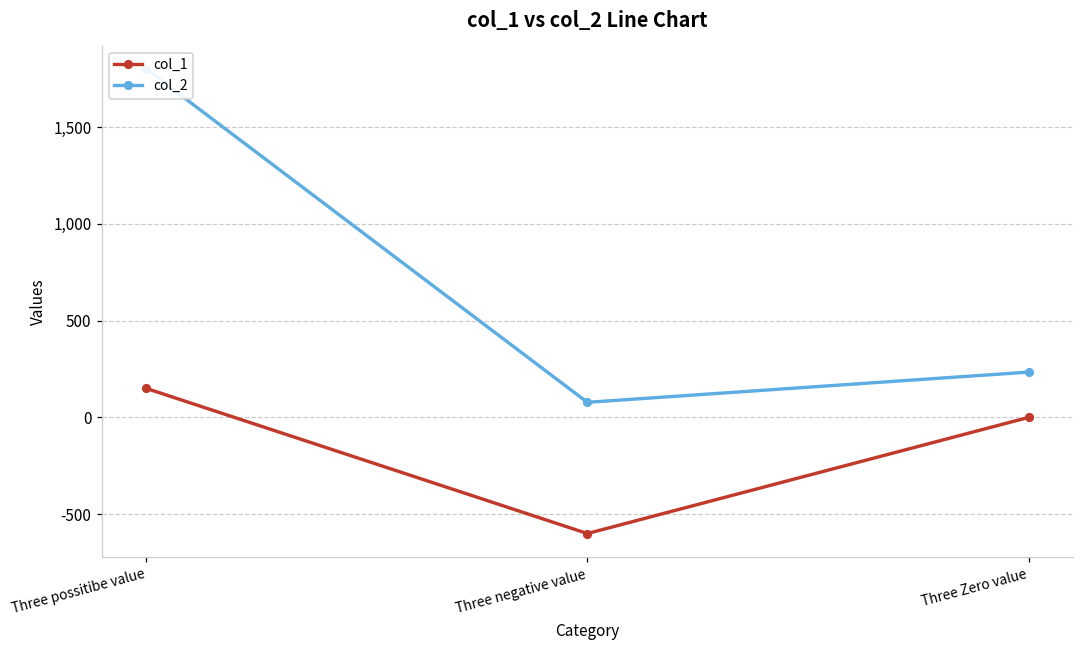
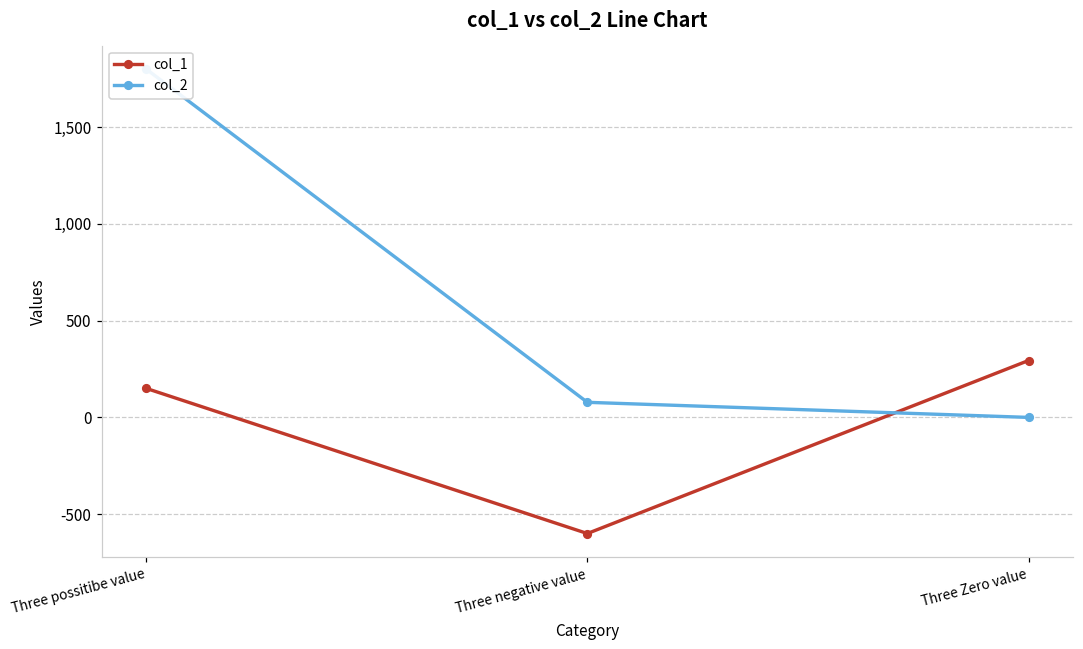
  {
    "col_1": {
      "Three possitibe value": 150,
      "Three negative value": -600,
-     "Three Zero value": 0
+     "Three Zero value": 290
    },
    "col_2": {
      "Three negative value": 80,
-     "Three Zero value": 230
+     "Three Zero value": 0
    }
  }
